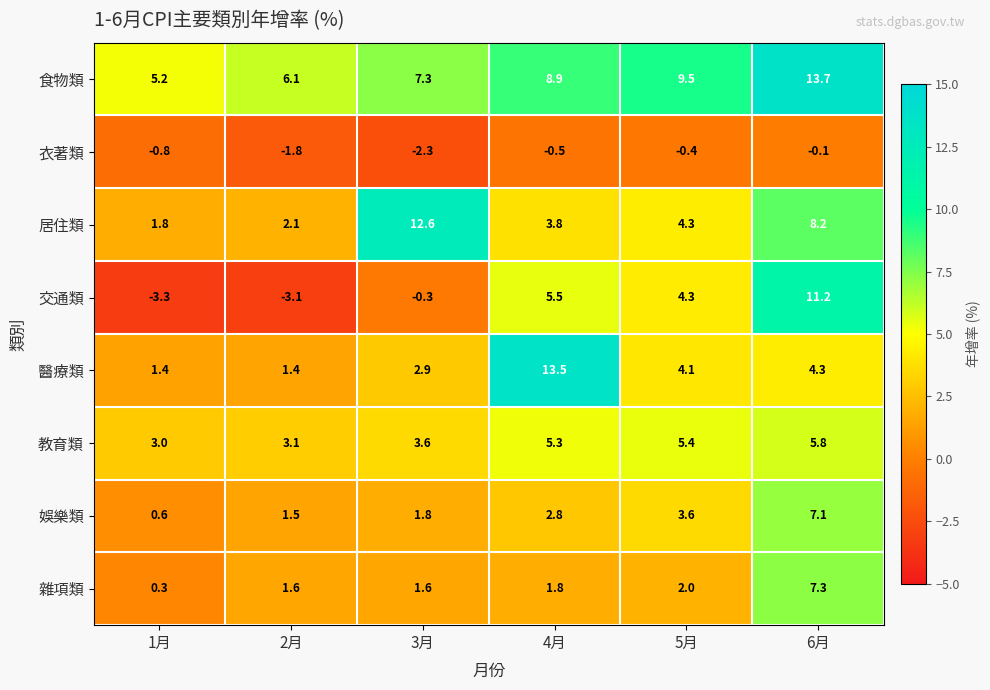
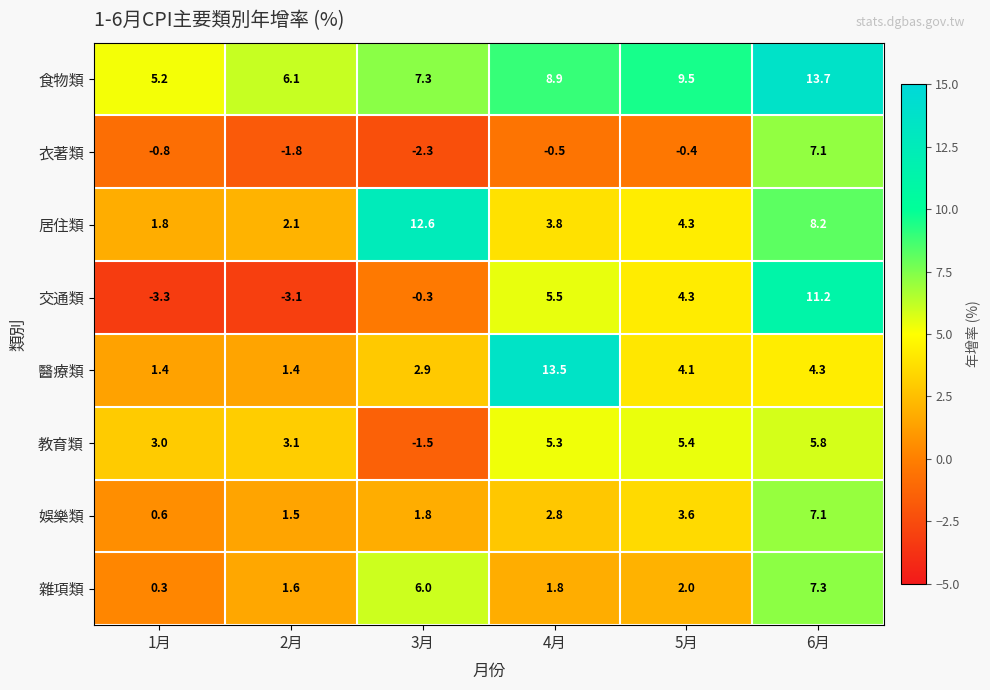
  {
    "食物類": {
      "1月": 5.2,
      "2月": 6.1,
      "3月": 7.3,
      "4月": 8.9,
      "5月": 9.5,
      "6月": 13.7
    },
    "衣著類": {
      "1月": -0.8,
      "2月": -1.8,
      "3月": -2.3,
      "4月": -0.5,
      "5月": -0.4,
-     "6月": -0.1
+     "6月": 7.1
    },
    "居住類": {
      "1月": 1.8,
      "2月": 2.1,
      "3月": 12.6,
      "4月": 3.8,
      "5月": 4.3,
      "6月": 8.2
    },
    "交通類": {
      "1月": -3.3,
      "2月": -3.1,
      "3月": -0.3,
      "4月": 5.5,
      "5月": 4.3,
      "6月": 11.2
    },
    "醫療類": {
      "1月": 1.4,
      "2月": 1.4,
      "3月": 2.9,
      "4月": 13.5,
      "5月": 4.1,
      "6月": 4.3
    },
    "教育類": {
      "1月": 3.0,
      "2月": 3.1,
-     "3月": 3.6,
+     "3月": -1.5,
      "4月": 5.3,
      "5月": 5.4,
      "6月": 5.8
    },
    "娛樂類": {
      "1月": 0.6,
      "2月": 1.5,
      "3月": 1.8,
      "4月": 2.8,
      "5月": 3.6,
      "6月": 7.1
    },
    "雜項類": {
      "1月": 0.3,
      "2月": 1.6,
-     "3月": 1.6,
+     "3月": 6.0,
      "4月": 1.8,
      "5月": 2.0,
      "6月": 7.3
    }
  }
